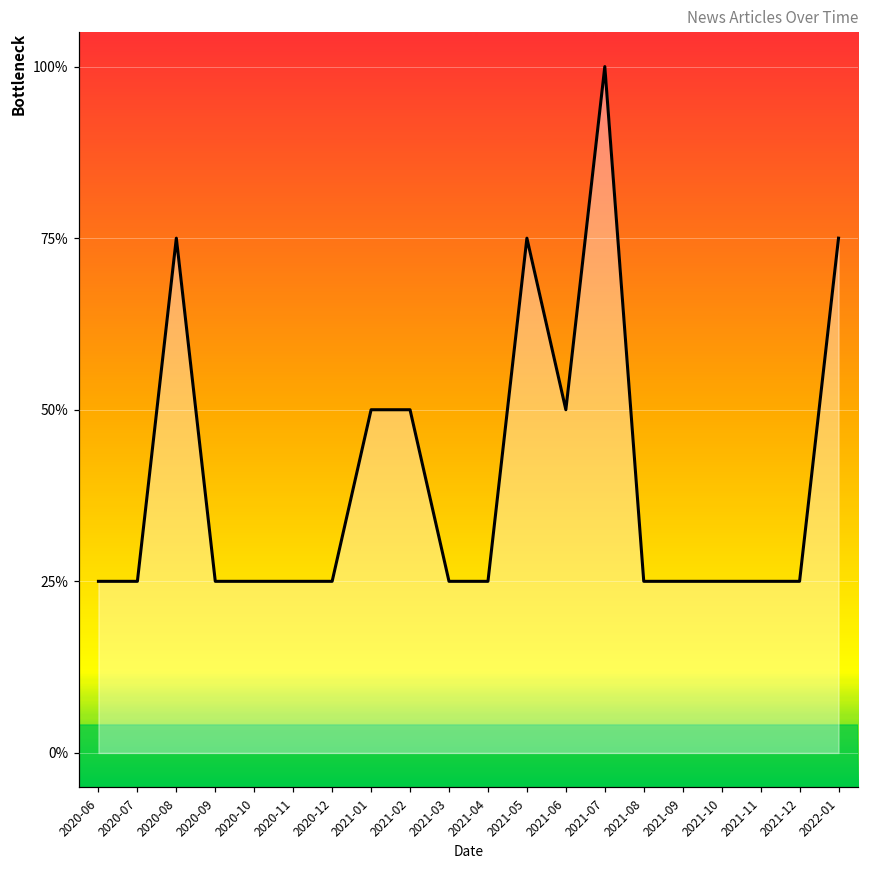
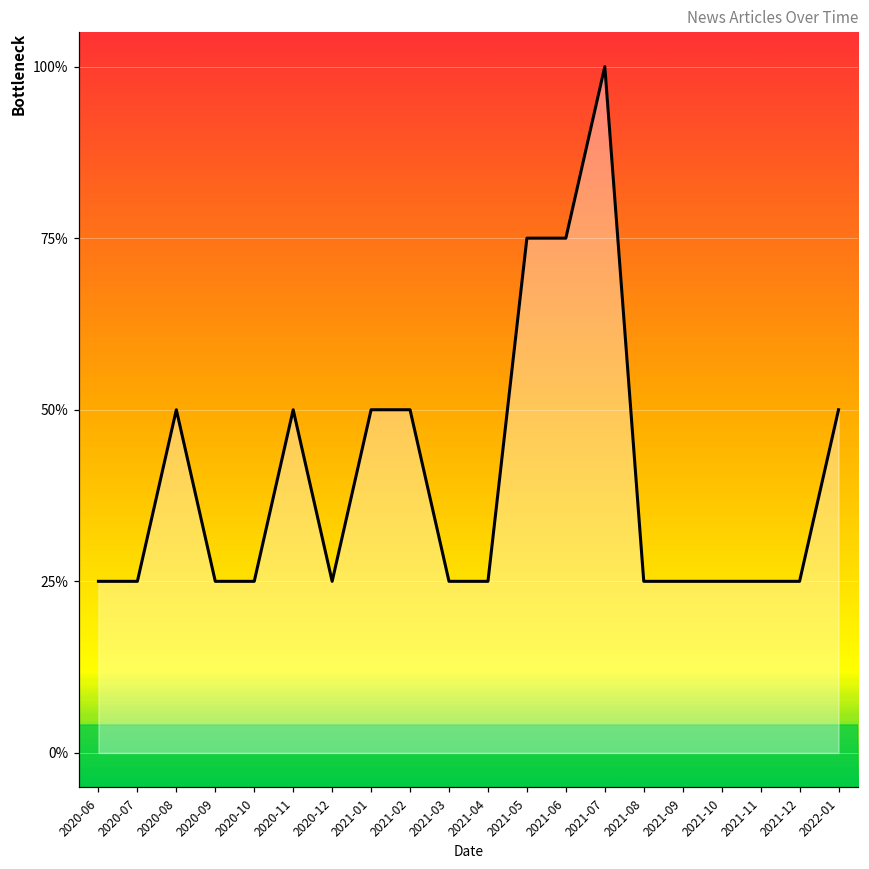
  {
    "2020-06": "25%",
    "2020-07": "25%",
-   "2020-08": "75%",
+   "2020-08": "50%",
    "2020-09": "25%",
    "2020-10": "25%",
-   "2020-11": "25%",
+   "2020-11": "50%",
    "2020-12": "25%",
    "2021-01": "50%",
    "2021-02": "50%",
    "2021-03": "25%",
    "2021-04": "25%",
    "2021-05": "75%",
-   "2021-06": "50%",
+   "2021-06": "75%",
    "2021-07": "100%",
    "2021-08": "25%",
    "2021-09": "25%",
    "2021-10": "25%",
    "2021-11": "25%",
    "2021-12": "25%",
-   "2022-01": "75%"
+   "2022-01": "50%"
  }
